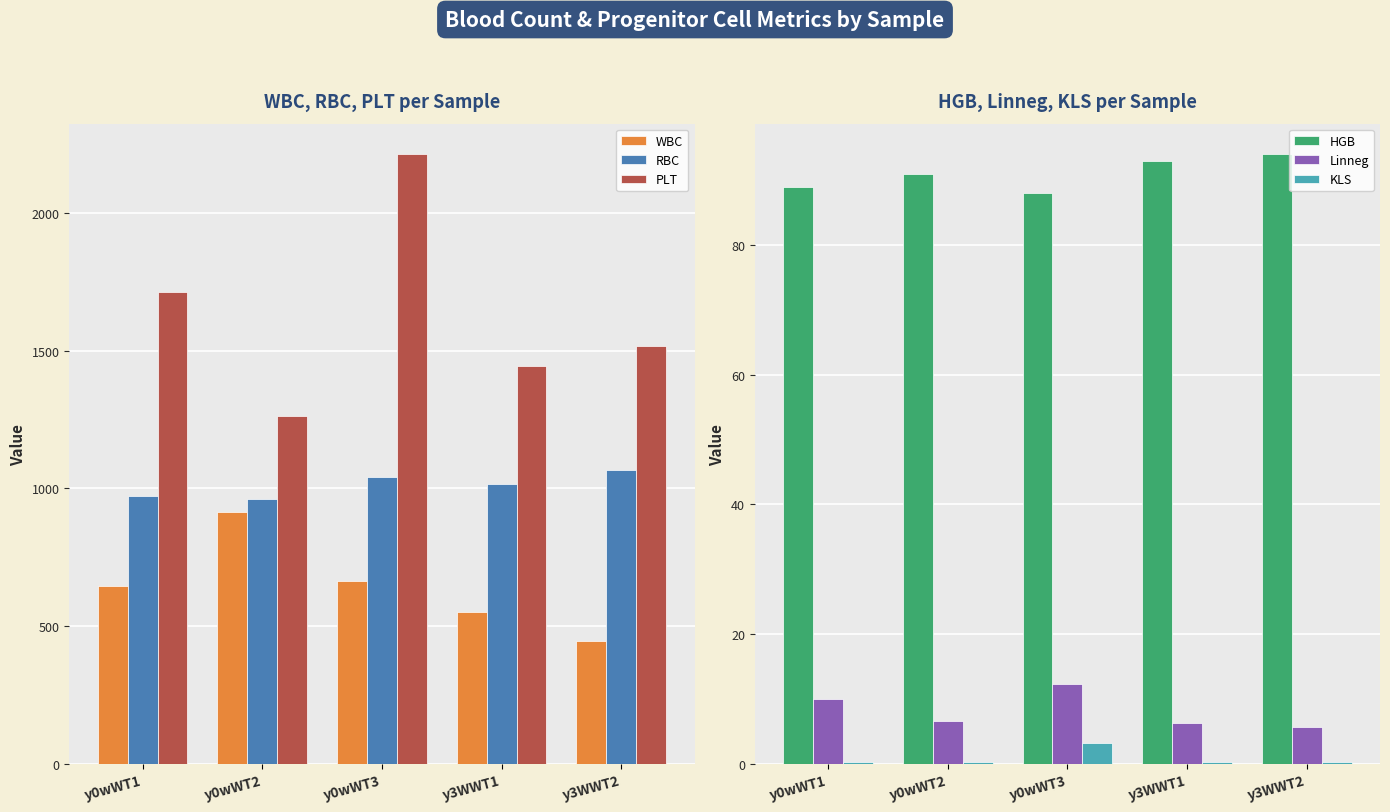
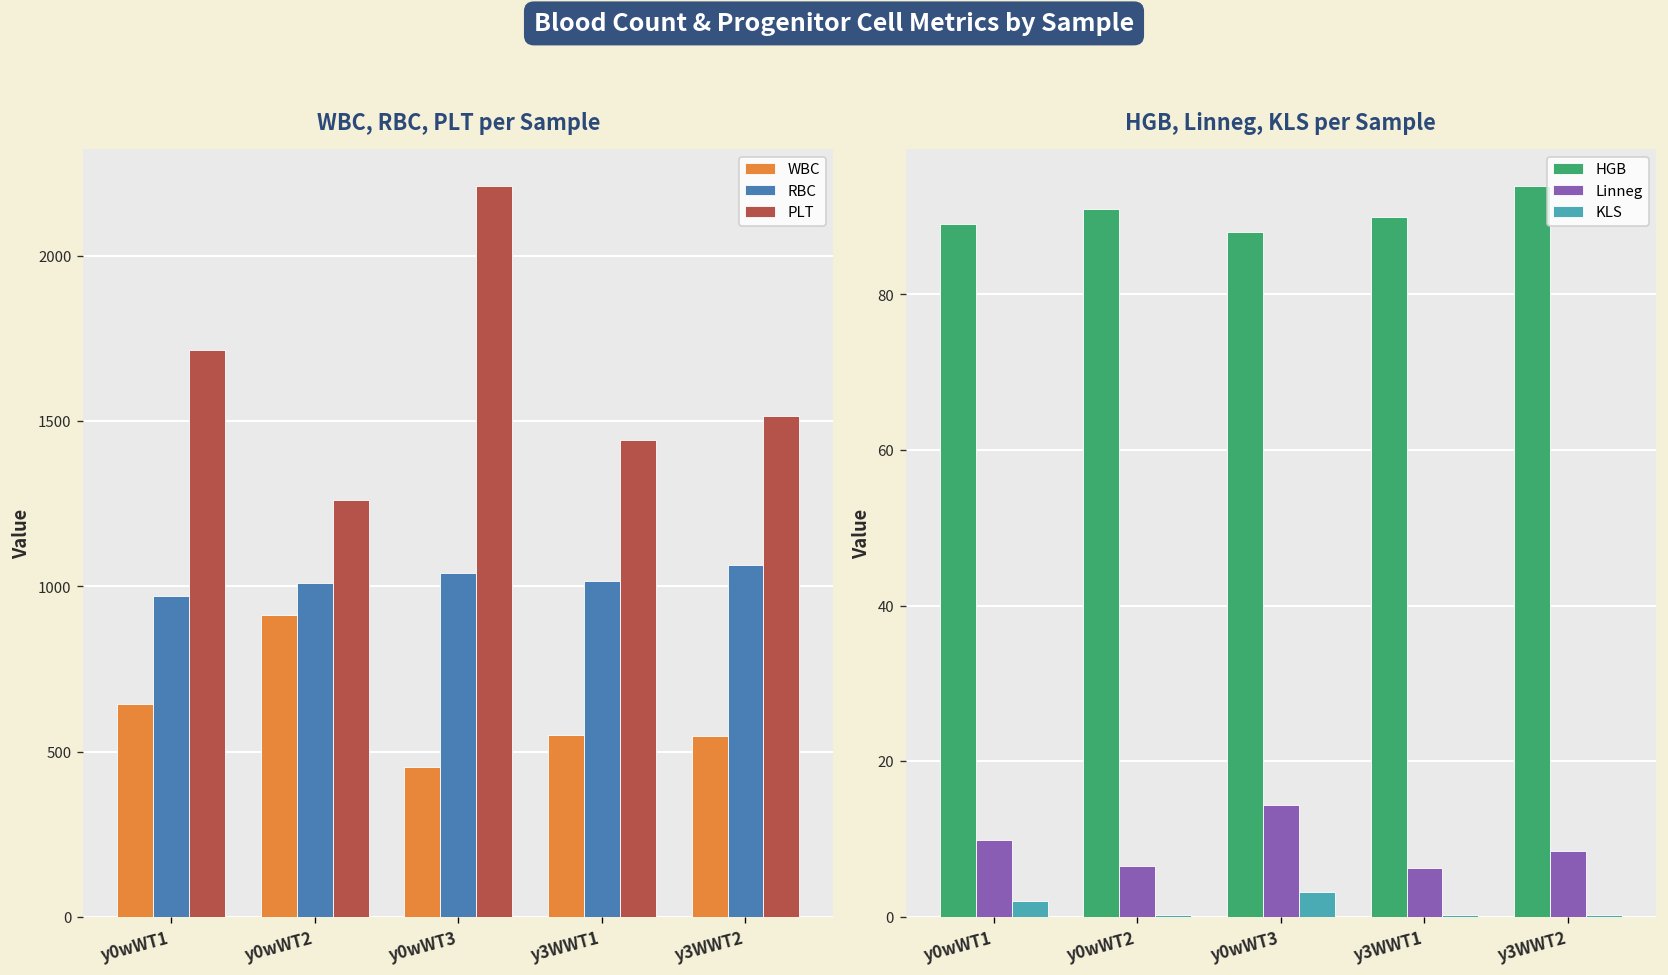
  {
    "WBC, RBC, PLT per Sample": {
      "WBC": {
        "y0wWT1": 640,
        "y0wWT2": 910,
-       "y0wWT3": 660,
+       "y0wWT3": 460,
        "y3WWT1": 550,
-       "y3WWT2": 440
+       "y3WWT2": 550
      },
      "RBC": {
        "y0wWT1": 970,
-       "y0wWT2": 960,
+       "y0wWT2": 1010,
        "y0wWT3": 1040,
        "y3WWT1": 1020,
        "y3WWT2": 1070
      },
      "PLT": {
        "y0wWT1": 1710,
        "y0wWT2": 1260,
        "y0wWT3": 2210,
        "y3WWT1": 1440,
        "y3WWT2": 1520
      }
    },
    "HGB, Linneg, KLS per Sample": {
      "HGB": {
        "y0wWT1": 89,
        "y0wWT2": 91,
        "y0wWT3": 88,
-       "y3WWT1": 93,
+       "y3WWT1": 90,
        "y3WWT2": 94
      },
      "Linneg": {
        "y0wWT1": 10,
        "y0wWT2": 7,
-       "y0wWT3": 12,
+       "y0wWT3": 14,
        "y3WWT1": 6,
-       "y3WWT2": 6
+       "y3WWT2": 8
      },
      "KLS": {
-       "y0wWT1": 0,
+       "y0wWT1": 2,
        "y0wWT3": 3
      }
    }
  }
